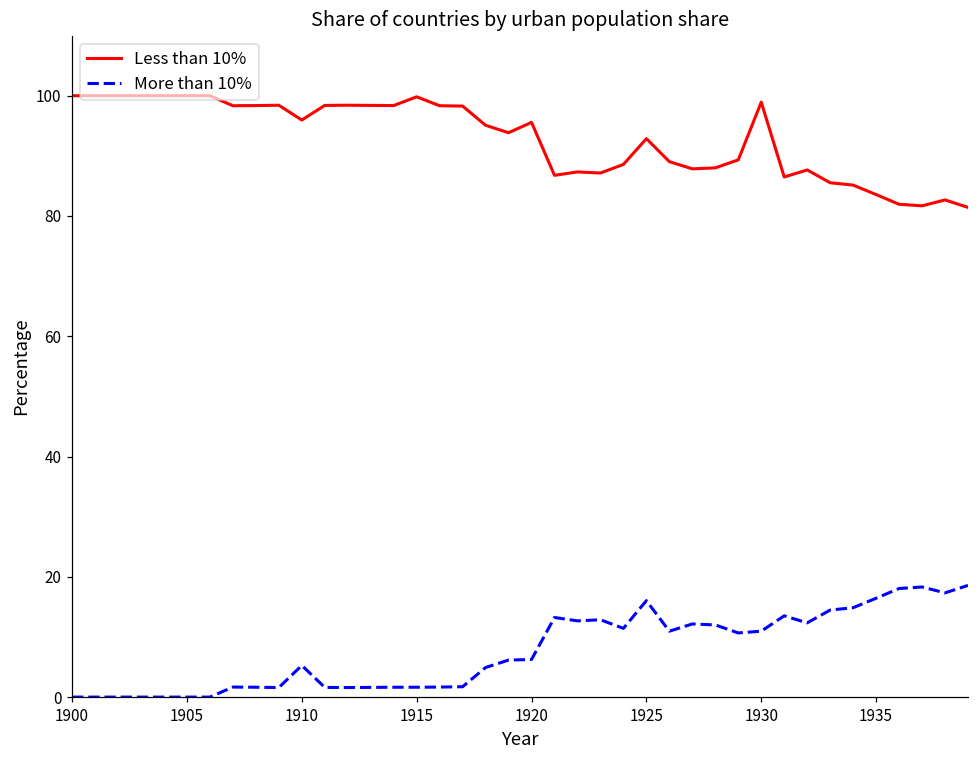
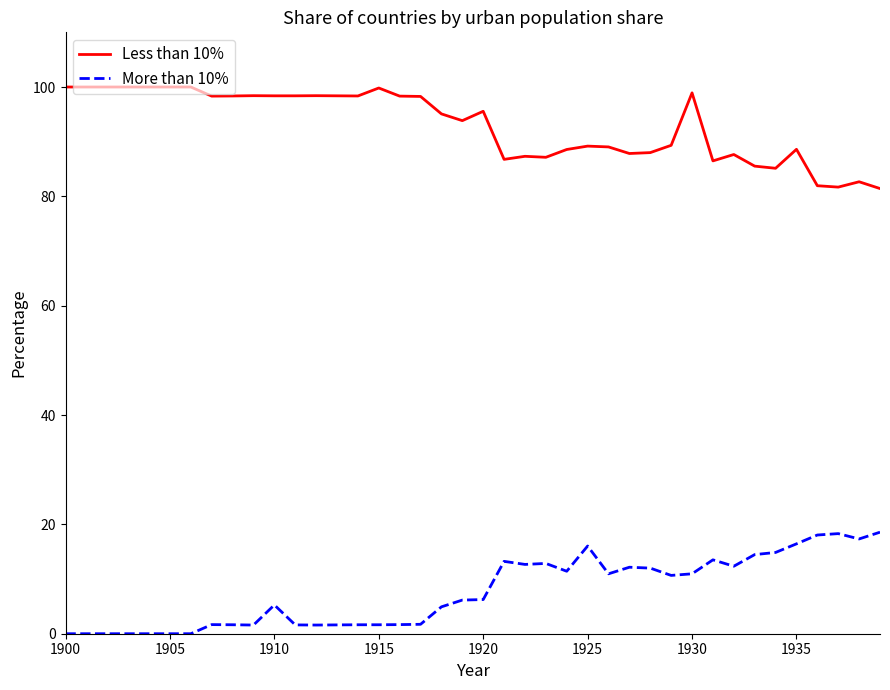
  {
    "Less than 10%": {
      "1900": 100,
-     "1910": 96,
+     "1910": 98,
      "1915": 100,
      "1920": 96,
-     "1925": 93,
+     "1925": 89,
      "1930": 99,
-     "1935": 84
+     "1935": 89
    },
    "More than 10%": {
      "1900": 0,
      "1905": 0,
      "1910": 5,
      "1915": 2,
      "1920": 6,
      "1925": 16,
      "1930": 11,
      "1935": 16
    }
  }
